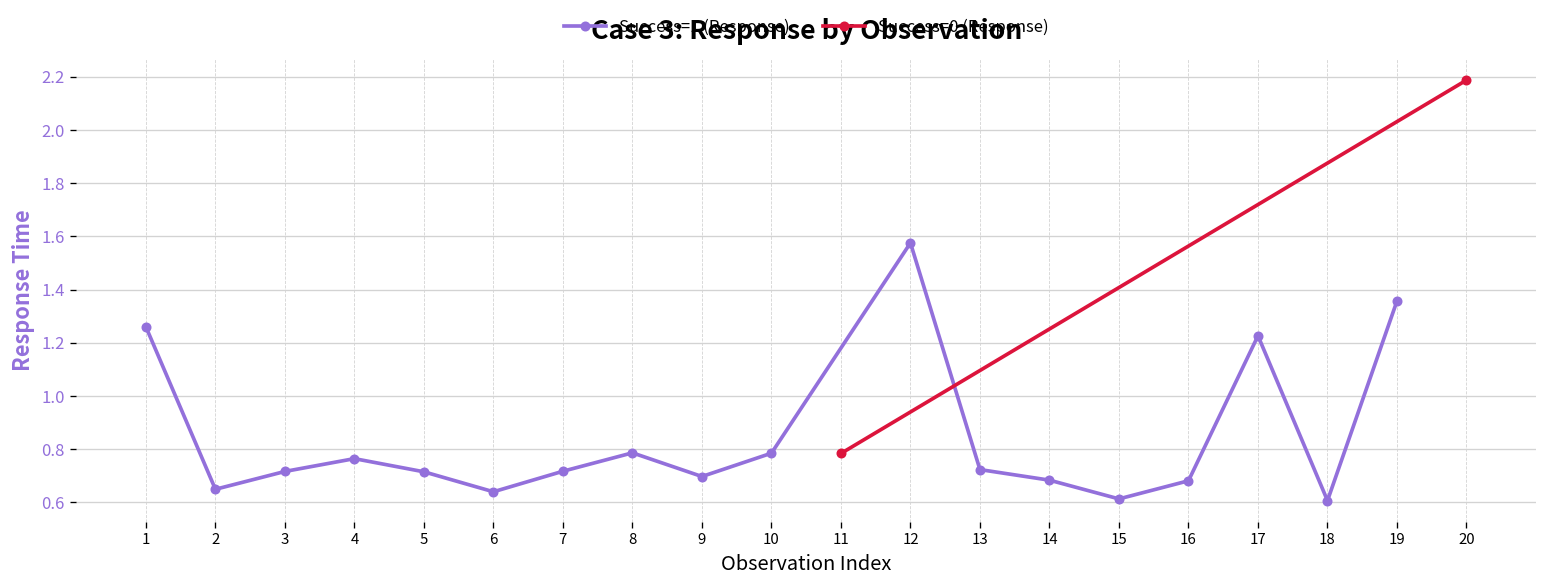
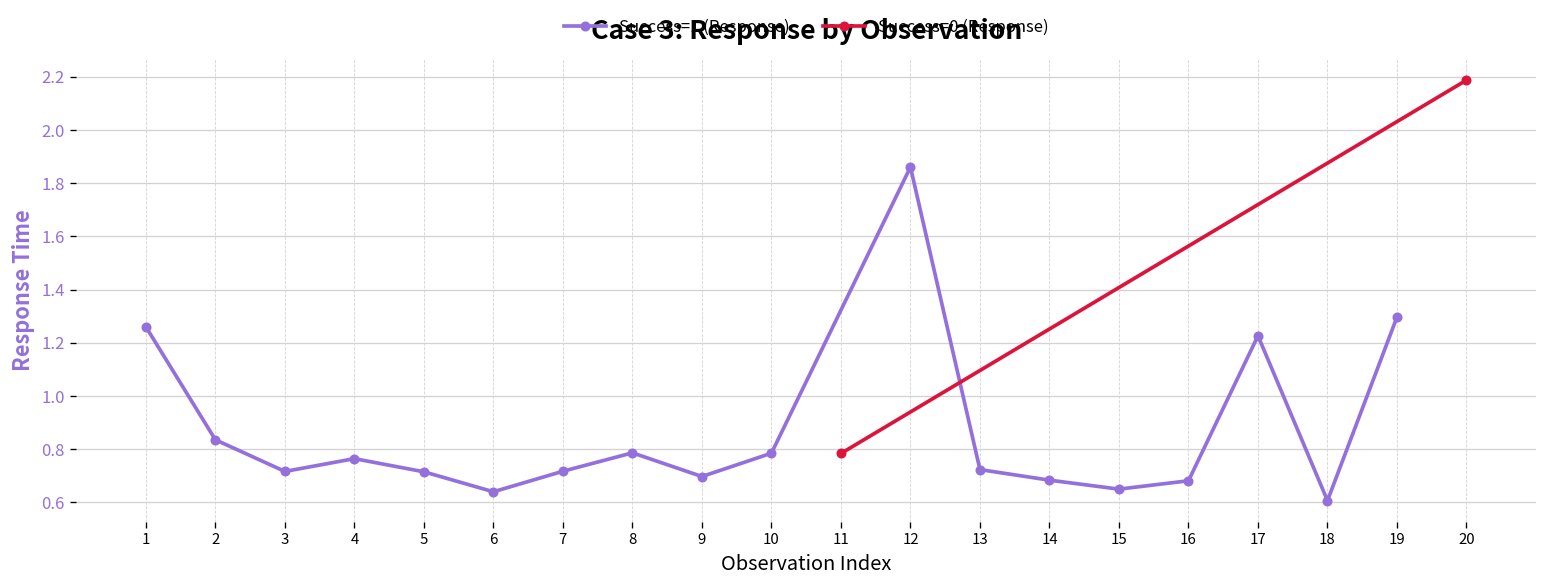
  {
    "Success=1 (Response)": {
      "1": 1.26,
-     "2": 0.65,
+     "2": 0.84,
      "3": 0.72,
      "4": 0.76,
      "5": 0.71,
      "6": 0.64,
      "7": 0.72,
      "8": 0.79,
      "9": 0.70,
      "10": 0.78,
-     "12": 1.58,
+     "12": 1.86,
      "13": 0.72,
      "14": 0.68,
-     "15": 0.61,
+     "15": 0.65,
      "16": 0.68,
      "17": 1.23,
      "18": 0.61,
-     "19": 1.36
+     "19": 1.30
    },
    "Success=0 (Response)": {
      "11": 0.78,
      "20": 2.19
    }
  }
